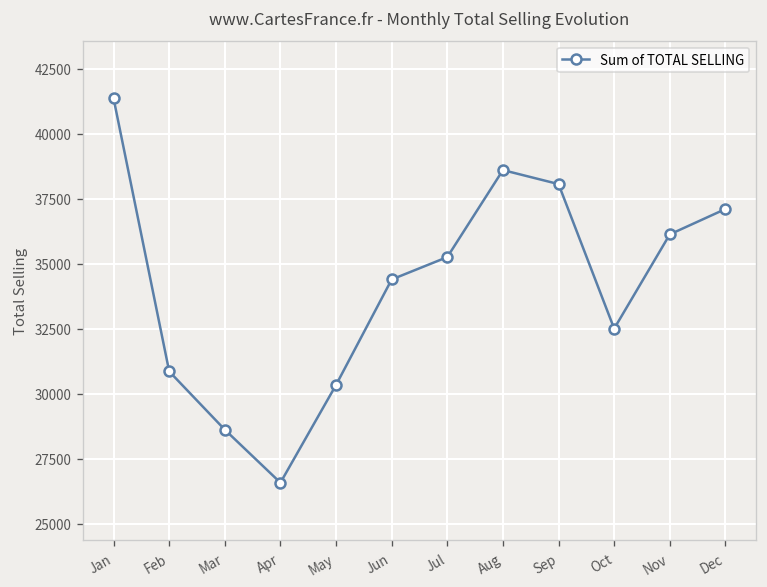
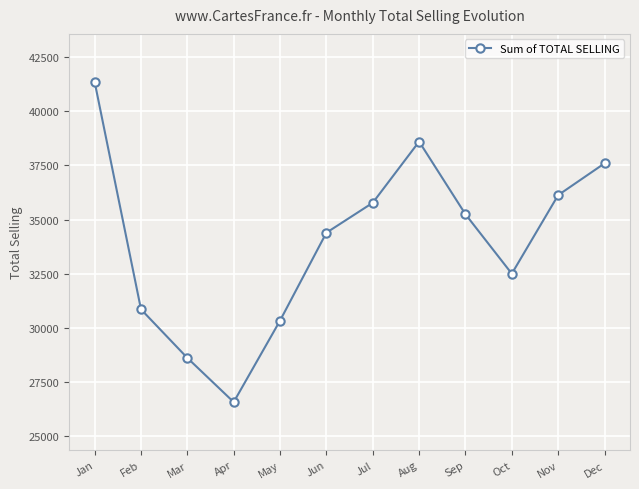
  {
    "Jan": 41300,
    "Feb": 30900,
    "Mar": 28600,
    "Apr": 26600,
    "May": 30300,
    "Jun": 34400,
-   "Jul": 35300,
+   "Jul": 35800,
    "Aug": 38600,
-   "Sep": 38100,
+   "Sep": 35200,
    "Oct": 32500,
    "Nov": 36100,
-   "Dec": 37100
+   "Dec": 37600
  }
